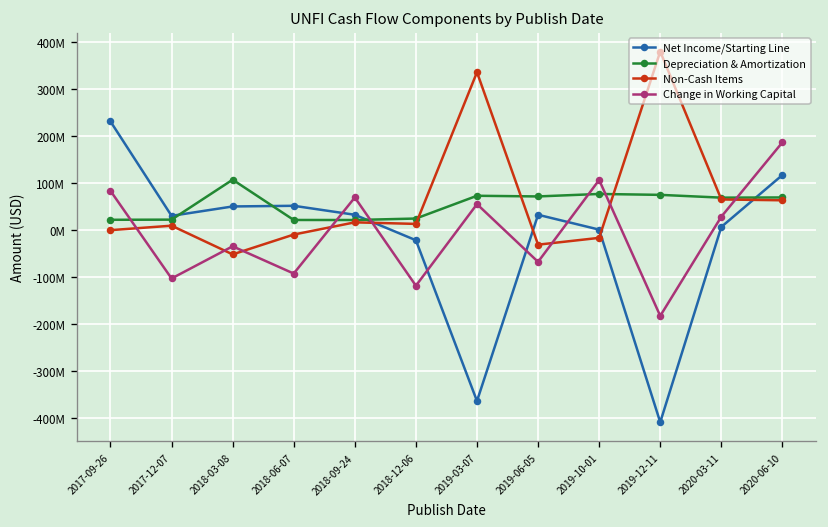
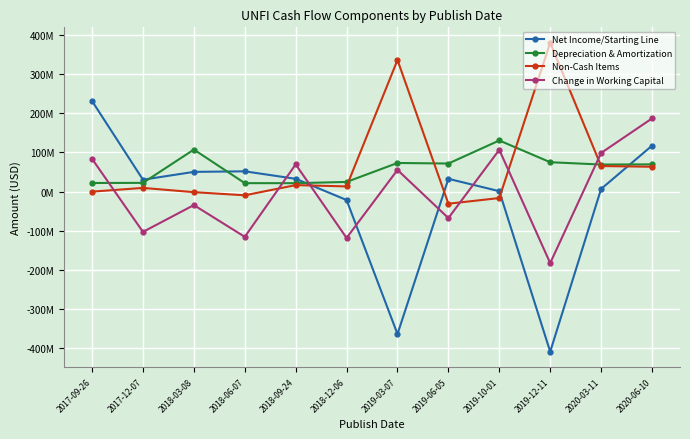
  {
    "Net Income/Starting Line": {
      "2017-09-26": 230000000,
      "2017-12-07": 30000000,
      "2018-03-08": 50000000,
      "2018-06-07": 50000000,
      "2018-09-24": 30000000,
      "2018-12-06": -20000000,
      "2019-03-07": -360000000,
      "2019-06-05": 30000000,
      "2019-10-01": 0,
      "2019-12-11": -410000000,
      "2020-03-11": 10000000,
      "2020-06-10": 120000000
    },
    "Depreciation & Amortization": {
      "2017-09-26": 20000000,
      "2017-12-07": 20000000,
      "2018-03-08": 110000000,
      "2018-06-07": 20000000,
      "2018-12-06": 20000000,
      "2019-03-07": 70000000,
      "2019-06-05": 70000000,
-     "2019-10-01": 80000000,
+     "2019-10-01": 130000000,
      "2019-12-11": 80000000
    },
    "Non-Cash Items": {
      "2017-09-26": 0,
      "2017-12-07": 10000000,
-     "2018-03-08": -50000000,
+     "2018-03-08": 0,
      "2018-06-07": -10000000,
      "2018-12-06": 10000000,
      "2019-03-07": 340000000,
      "2019-06-05": -30000000,
      "2019-10-01": -20000000
    },
    "Change in Working Capital": {
      "2017-09-26": 80000000,
      "2017-12-07": -100000000,
      "2018-03-08": -30000000,
-     "2018-06-07": -90000000,
+     "2018-06-07": -120000000,
      "2018-09-24": 70000000,
      "2018-12-06": -120000000,
      "2019-03-07": 60000000,
      "2019-06-05": -70000000,
      "2019-10-01": 110000000,
      "2019-12-11": -180000000,
-     "2020-03-11": 30000000,
+     "2020-03-11": 100000000,
      "2020-06-10": 190000000
    }
  }
